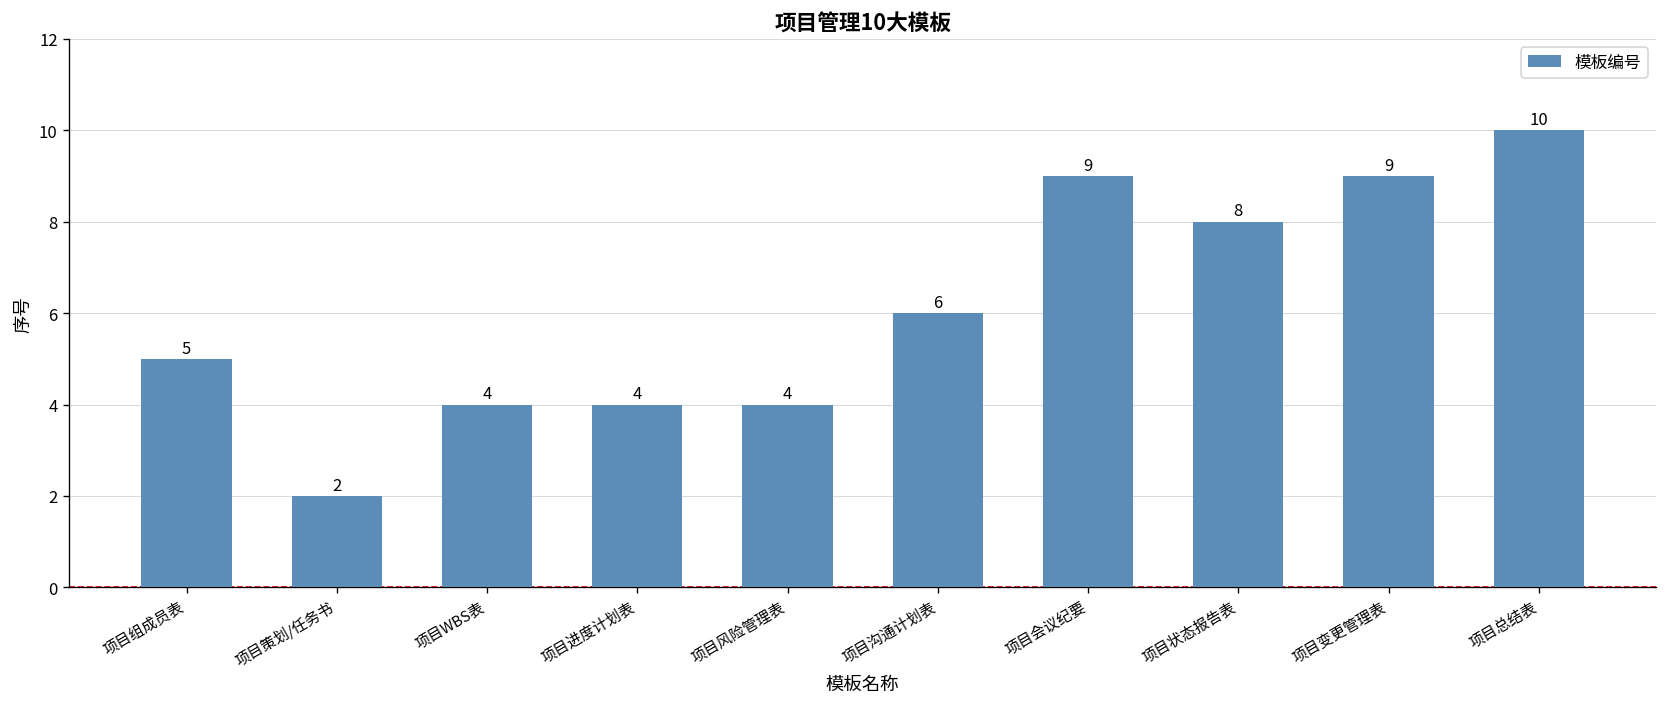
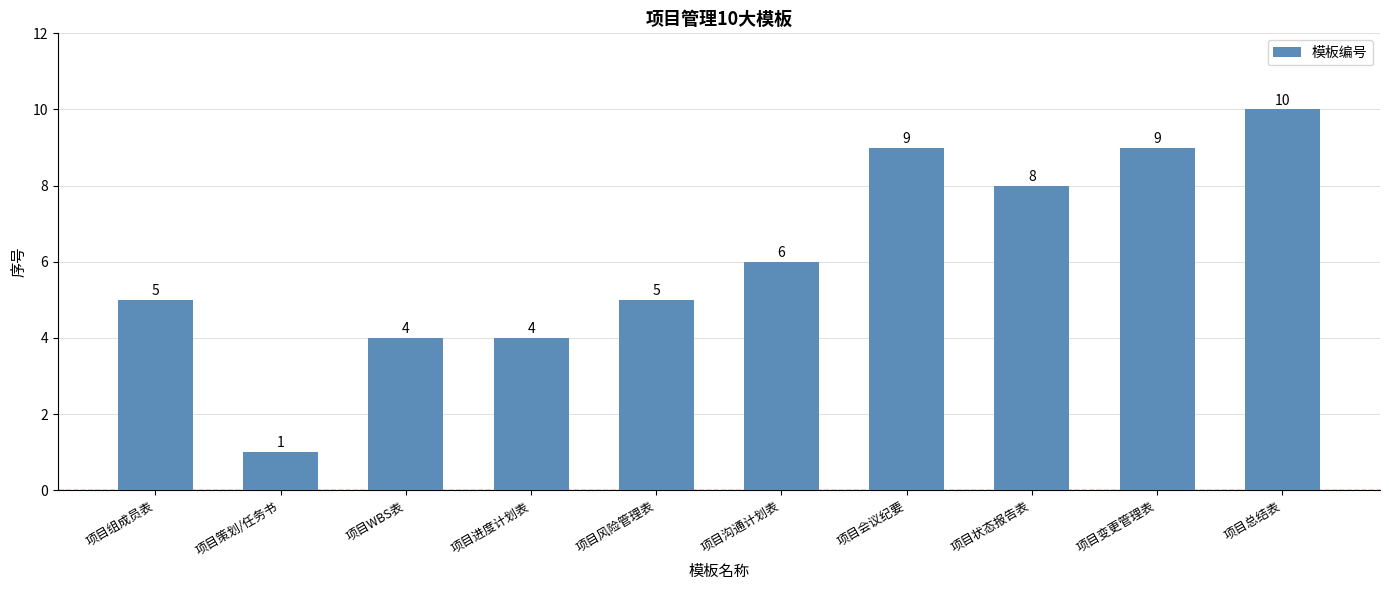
  {
    "项目组成员表": 5,
-   "项目策划/任务书": 2,
+   "项目策划/任务书": 1,
    "项目WBS表": 4,
    "项目进度计划表": 4,
-   "项目风险管理表": 4,
+   "项目风险管理表": 5,
    "项目沟通计划表": 6,
    "项目会议纪要": 9,
    "项目状态报告表": 8,
    "项目变更管理表": 9,
    "项目总结表": 10
  }
